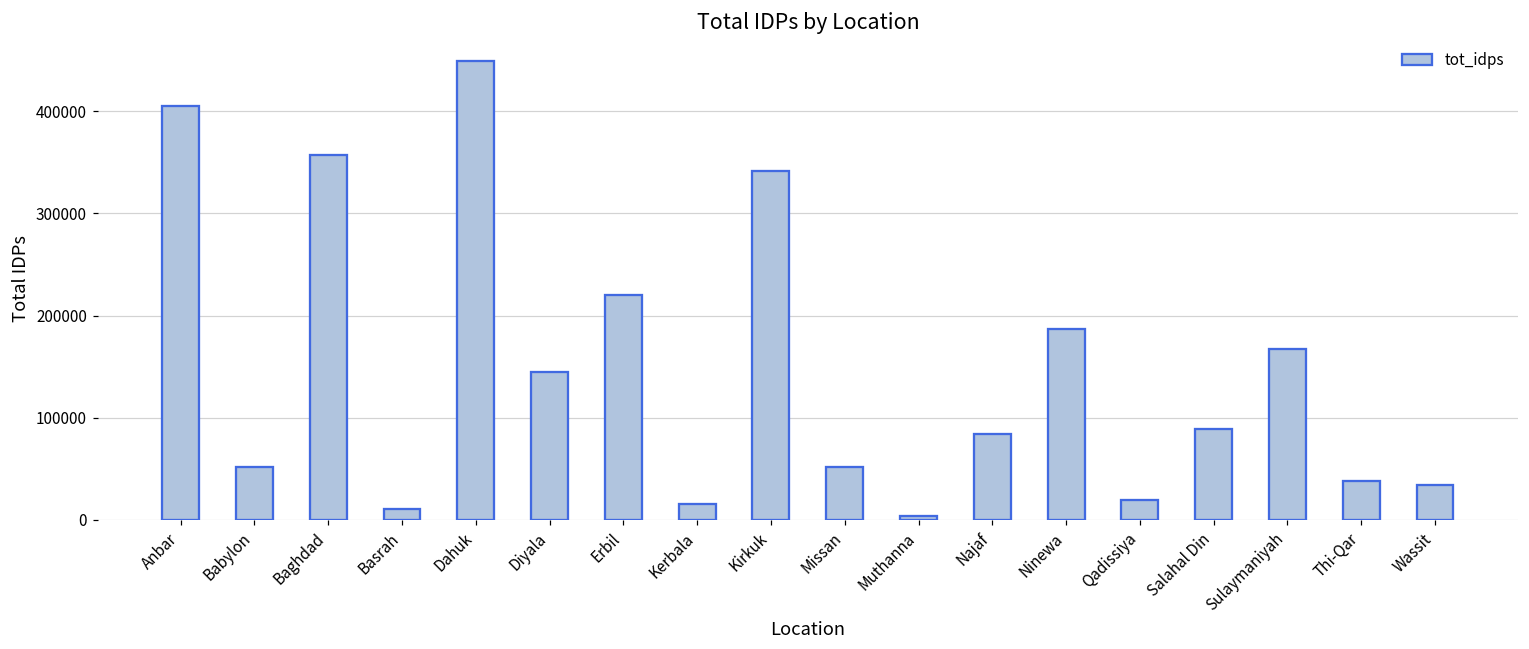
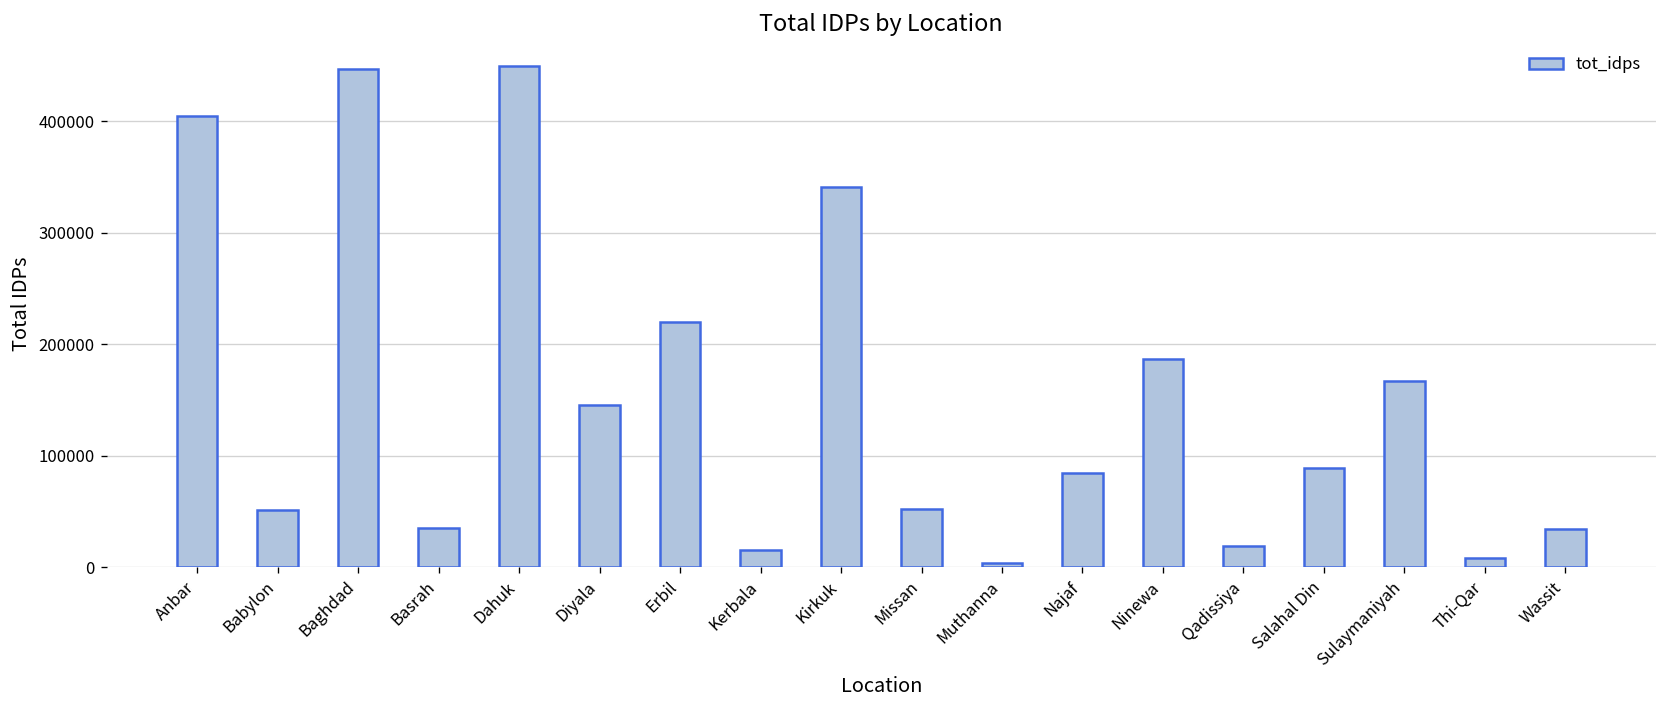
  {
    "Anbar": 410000,
    "Babylon": 50000,
-   "Baghdad": 360000,
-   "Basrah": 10000,
+   "Baghdad": 450000,
+   "Basrah": 30000,
    "Dahuk": 450000,
    "Diyala": 150000,
    "Erbil": 220000,
    "Kerbala": 20000,
    "Kirkuk": 340000,
    "Missan": 50000,
    "Muthanna": 0,
    "Najaf": 80000,
    "Ninewa": 190000,
    "Qadissiya": 20000,
    "Salahal Din": 90000,
    "Sulaymaniyah": 170000,
-   "Thi-Qar": 40000,
+   "Thi-Qar": 10000,
    "Wassit": 30000
  }
